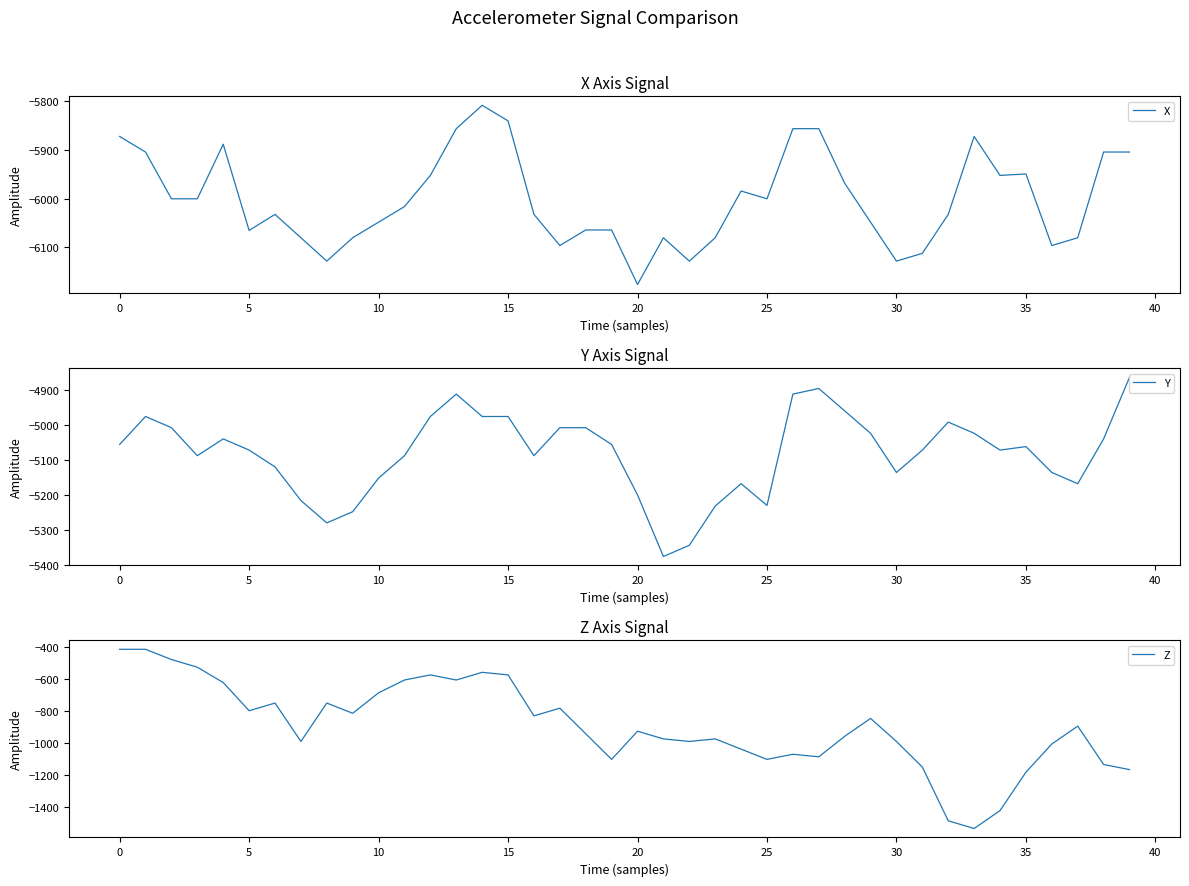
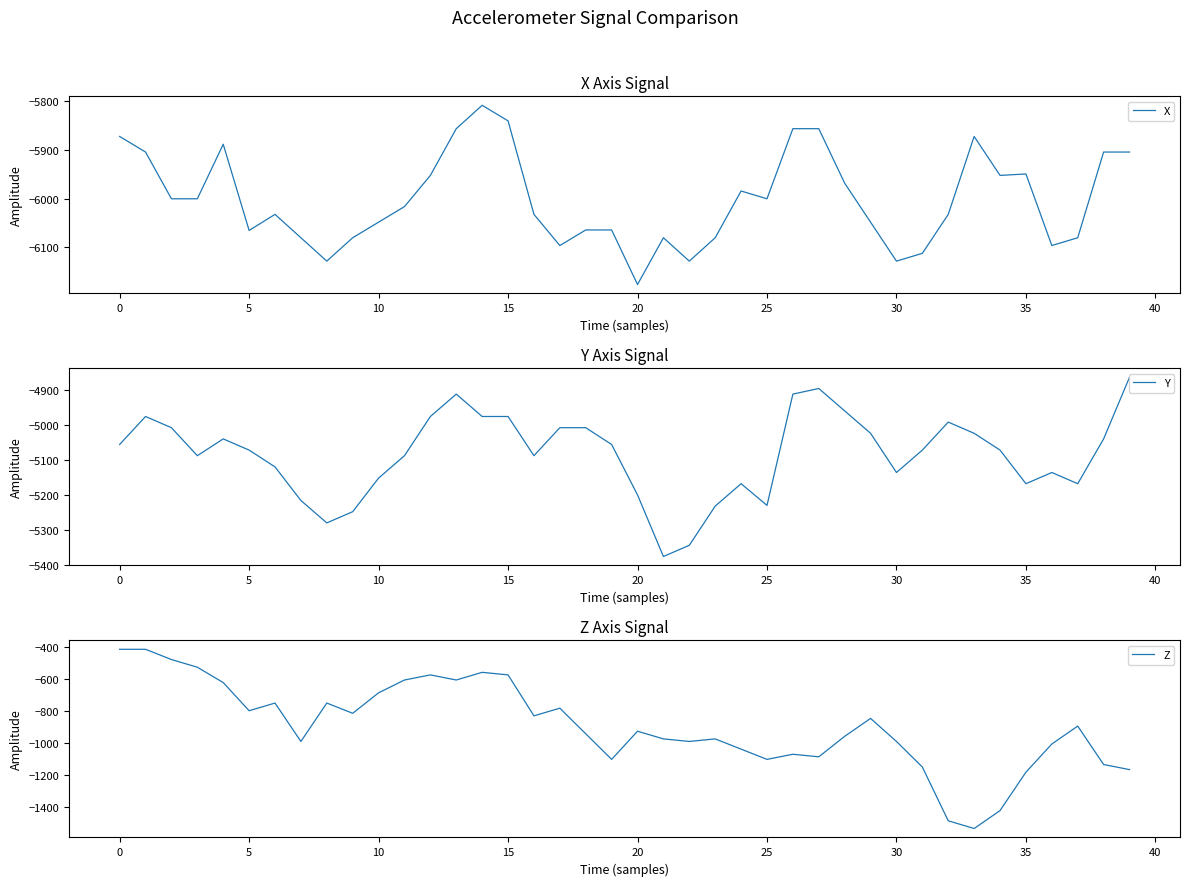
  {
    "X Axis Signal": {
      "0": -5870,
      "5": -6070,
      "10": -6050,
      "15": -5840,
      "20": -6180,
      "25": -6000,
      "30": -6130,
      "35": -5950
    },
    "Y Axis Signal": {
      "0": -5060,
      "5": -5070,
      "10": -5150,
      "15": -4980,
      "20": -5200,
      "25": -5230,
      "30": -5140,
-     "35": -5060
+     "35": -5170
    },
    "Z Axis Signal": {
      "0": -420,
      "5": -800,
      "10": -690,
      "15": -580,
      "20": -930,
      "25": -1100,
      "30": -990,
      "35": -1180
    }
  }
